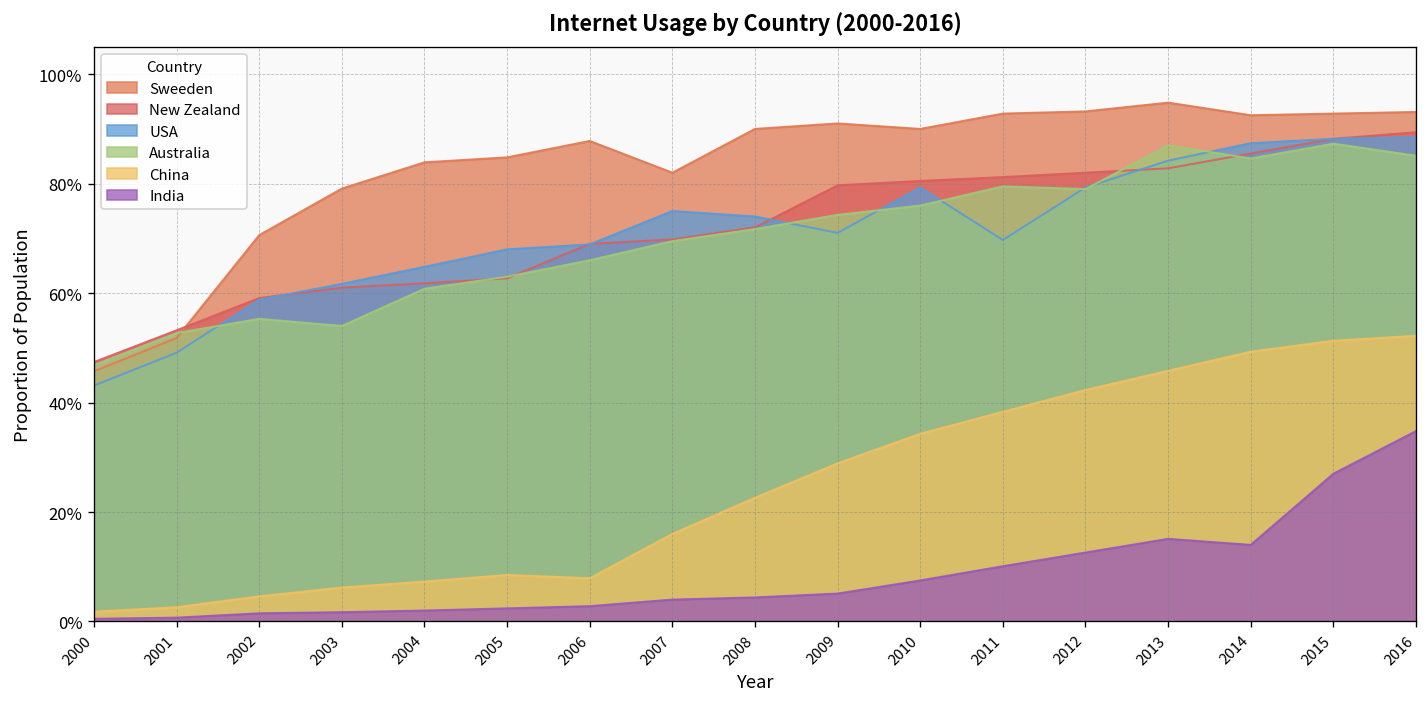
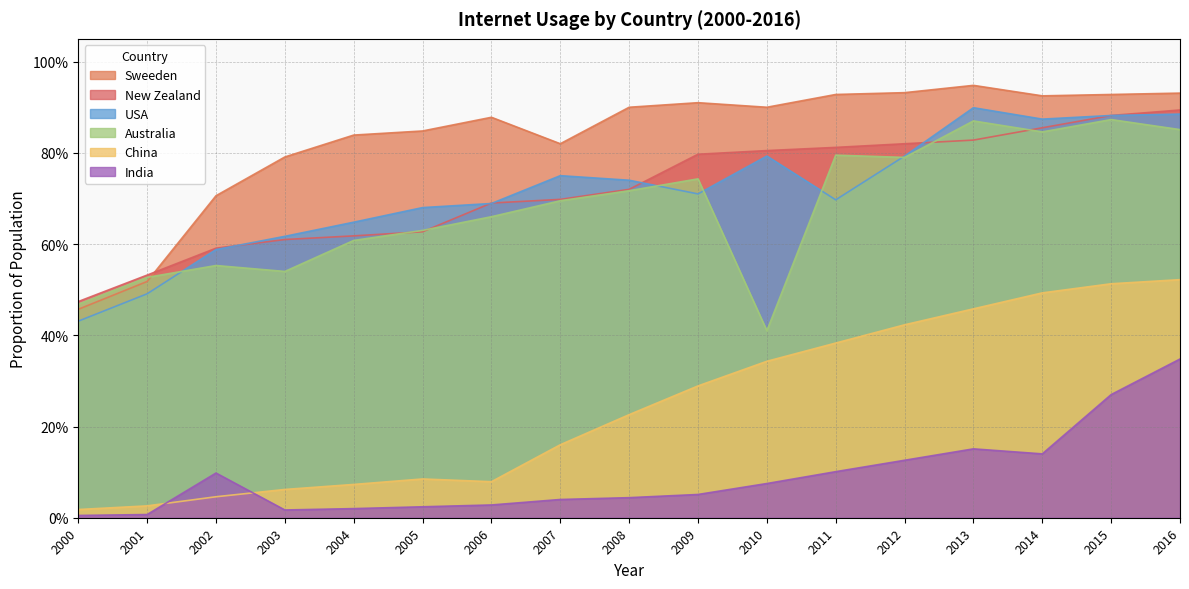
  {
    "USA": {
      "2000": "43%",
      "2001": "49%",
      "2003": "62%",
      "2004": "65%",
      "2005": "68%",
      "2007": "75%",
      "2008": "74%",
      "2009": "71%",
      "2010": "79%",
      "2011": "70%",
-     "2013": "84%",
+     "2013": "90%",
      "2014": "87%",
      "2016": "89%"
    },
    "Australia": {
      "2000": "47%",
      "2002": "55%",
      "2003": "54%",
      "2004": "61%",
      "2006": "66%",
      "2009": "74%",
-     "2010": "76%",
+     "2010": "41%",
      "2011": "80%",
      "2013": "87%",
      "2014": "85%",
      "2015": "87%",
      "2016": "85%"
    },
    "China": {
      "2000": "2%",
      "2001": "3%",
      "2002": "5%",
      "2003": "6%",
      "2004": "7%",
      "2005": "9%",
      "2006": "8%",
      "2007": "16%",
      "2008": "23%",
      "2009": "29%",
      "2010": "34%",
      "2011": "38%",
      "2012": "42%",
      "2013": "46%",
      "2014": "49%",
      "2015": "51%",
      "2016": "52%"
    },
    "India": {
      "2000": "1%",
      "2001": "1%",
-     "2002": "2%",
+     "2002": "10%",
      "2003": "2%",
      "2004": "2%",
      "2005": "2%",
      "2006": "3%",
      "2007": "4%",
      "2008": "4%",
      "2009": "5%",
      "2010": "8%",
      "2011": "10%",
      "2012": "13%",
      "2013": "15%",
      "2014": "14%",
      "2015": "27%",
      "2016": "35%"
    }
  }
